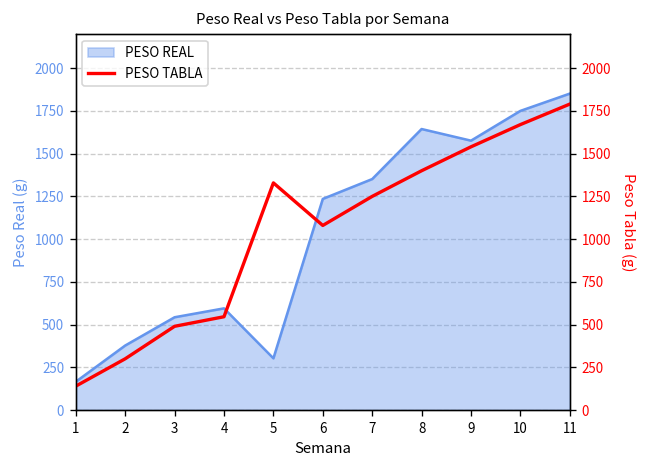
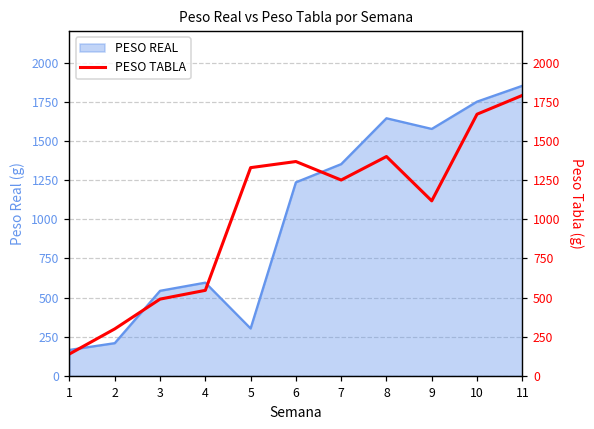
  {
    "PESO REAL": {
      "1": 170,
-     "2": 380,
+     "2": 210,
      "3": 540,
      "4": 600,
      "5": 300,
      "6": 1240,
      "7": 1350,
      "8": 1640,
      "9": 1580,
      "10": 1750,
      "11": 1850
    },
    "PESO TABLA": {
      "1": 140,
      "2": 300,
      "3": 490,
      "4": 550,
      "5": 1330,
-     "6": 1080,
+     "6": 1370,
      "7": 1250,
      "8": 1400,
-     "9": 1540,
+     "9": 1120,
      "10": 1670,
      "11": 1790
    }
  }
